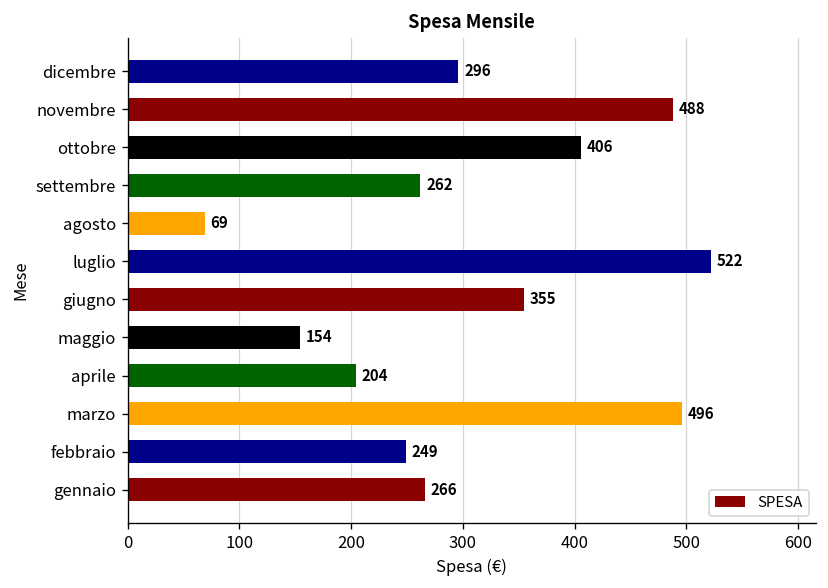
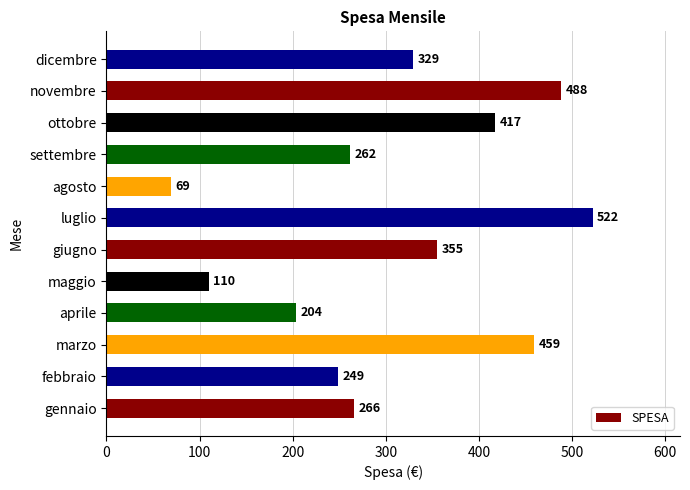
  {
-   "dicembre": 296,
+   "dicembre": 329,
    "novembre": 488,
-   "ottobre": 406,
+   "ottobre": 417,
    "settembre": 262,
    "agosto": 69,
    "luglio": 522,
    "giugno": 355,
-   "maggio": 154,
+   "maggio": 110,
    "aprile": 204,
-   "marzo": 496,
+   "marzo": 459,
    "febbraio": 249,
    "gennaio": 266
  }
